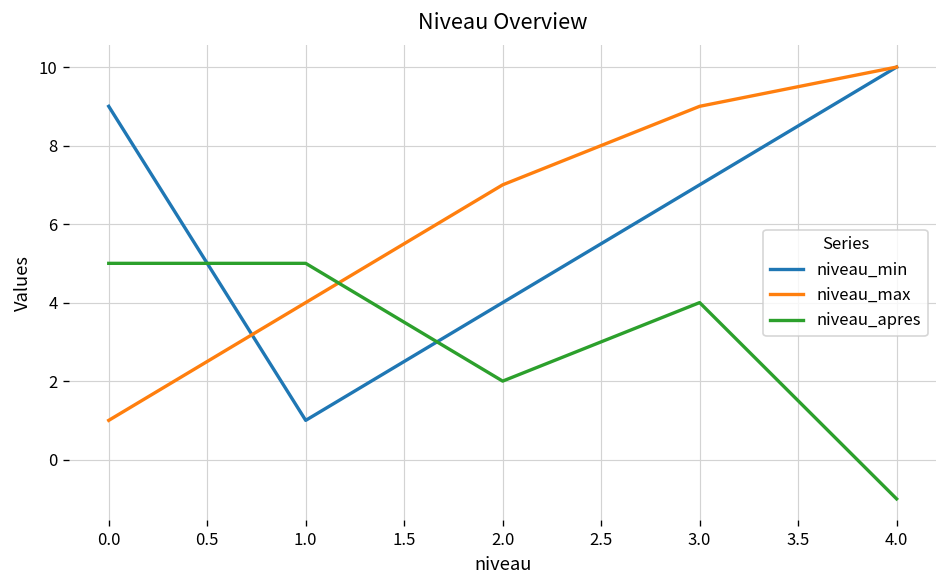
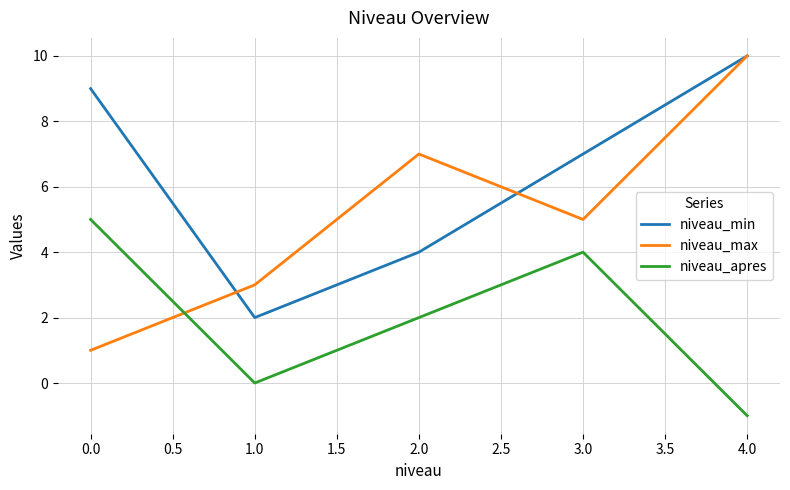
  {
    "niveau_min": {
      "0.0": 9,
-     "1.0": 1,
+     "1.0": 2,
      "2.0": 4,
      "3.0": 7
    },
    "niveau_max": {
      "0.0": 1,
-     "1.0": 4,
+     "1.0": 3,
      "2.0": 7,
-     "3.0": 9
+     "3.0": 5
    },
    "niveau_apres": {
      "0.0": 5,
-     "1.0": 5,
+     "1.0": 0,
      "2.0": 2,
      "3.0": 4,
      "4.0": -1
    }
  }
